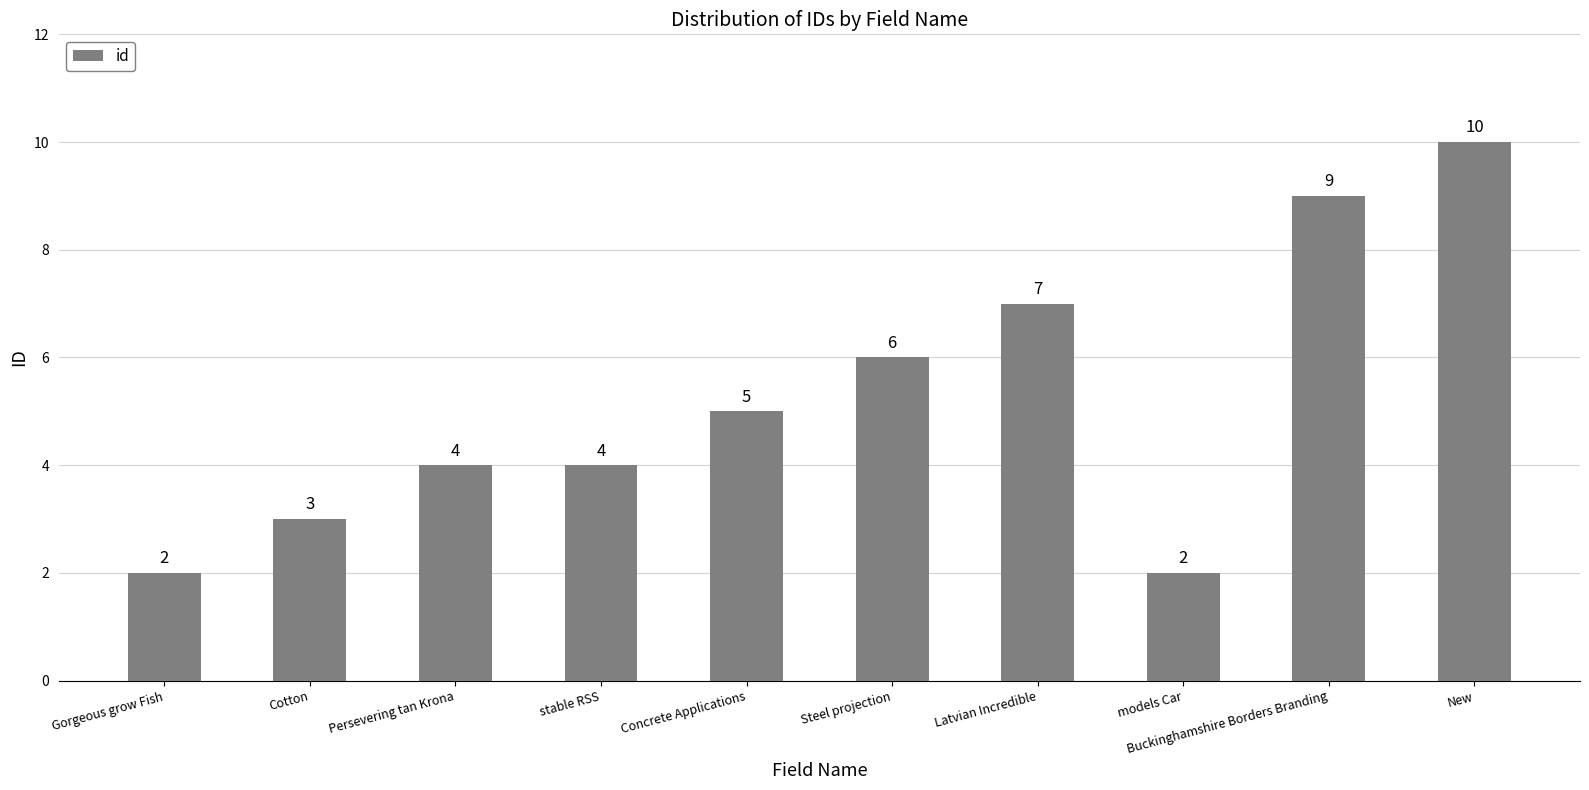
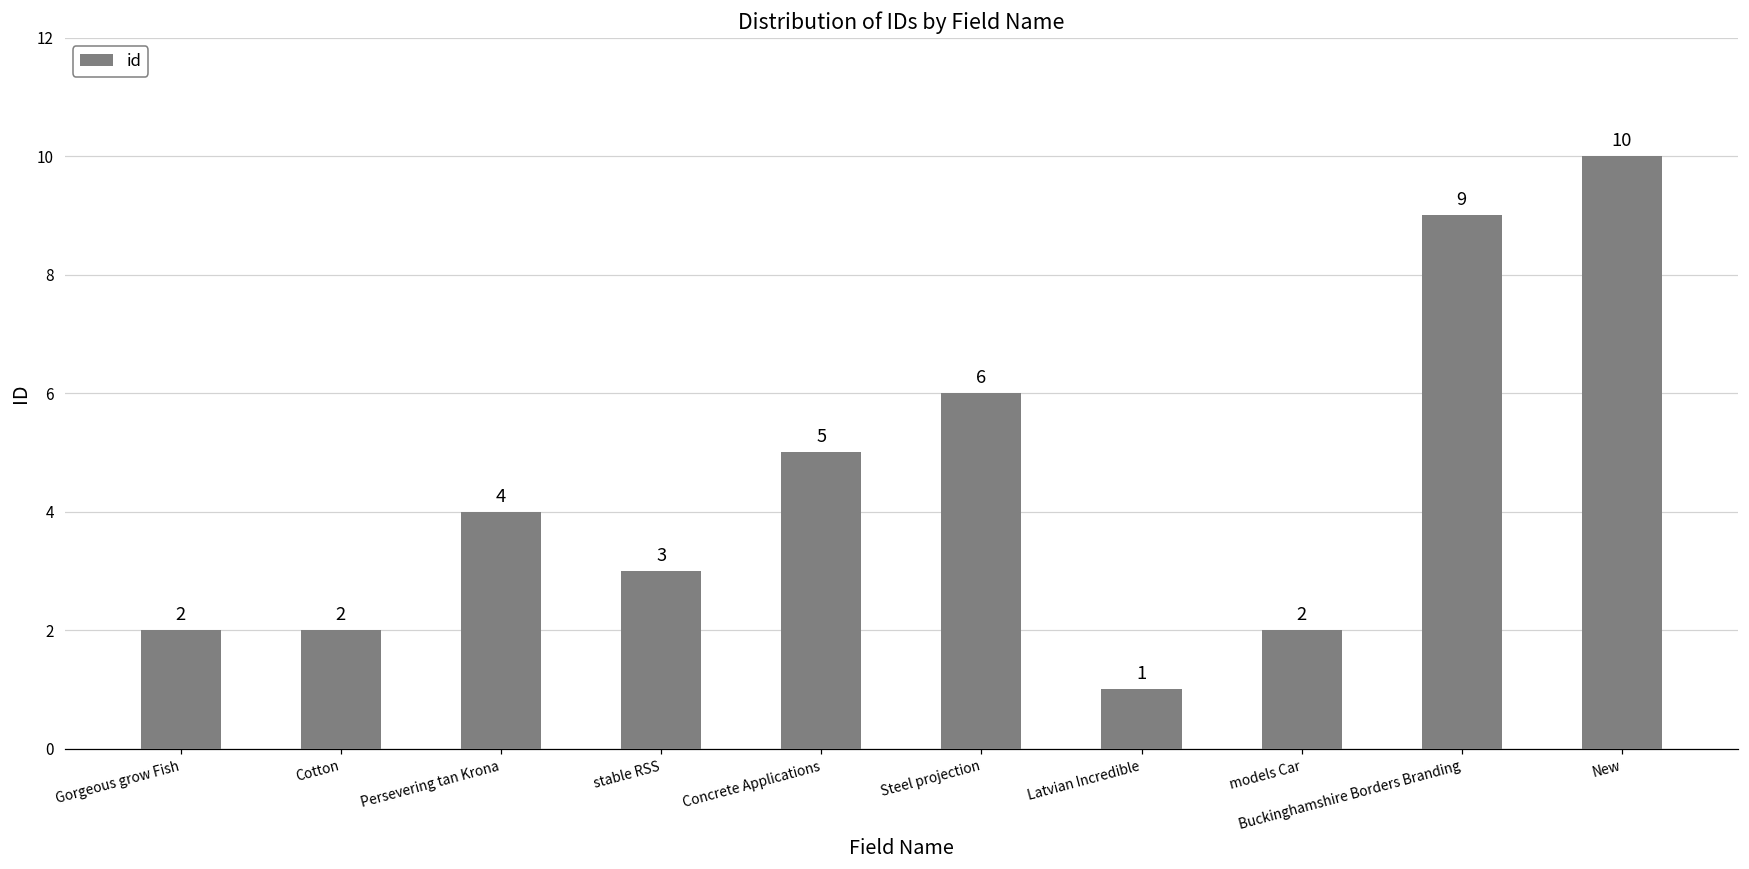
  {
    "Gorgeous grow Fish": 2,
-   "Cotton": 3,
+   "Cotton": 2,
    "Persevering tan Krona": 4,
-   "stable RSS": 4,
+   "stable RSS": 3,
    "Concrete Applications": 5,
    "Steel projection": 6,
-   "Latvian Incredible": 7,
+   "Latvian Incredible": 1,
    "models Car": 2,
    "Buckinghamshire Borders Branding": 9,
    "New": 10
  }
